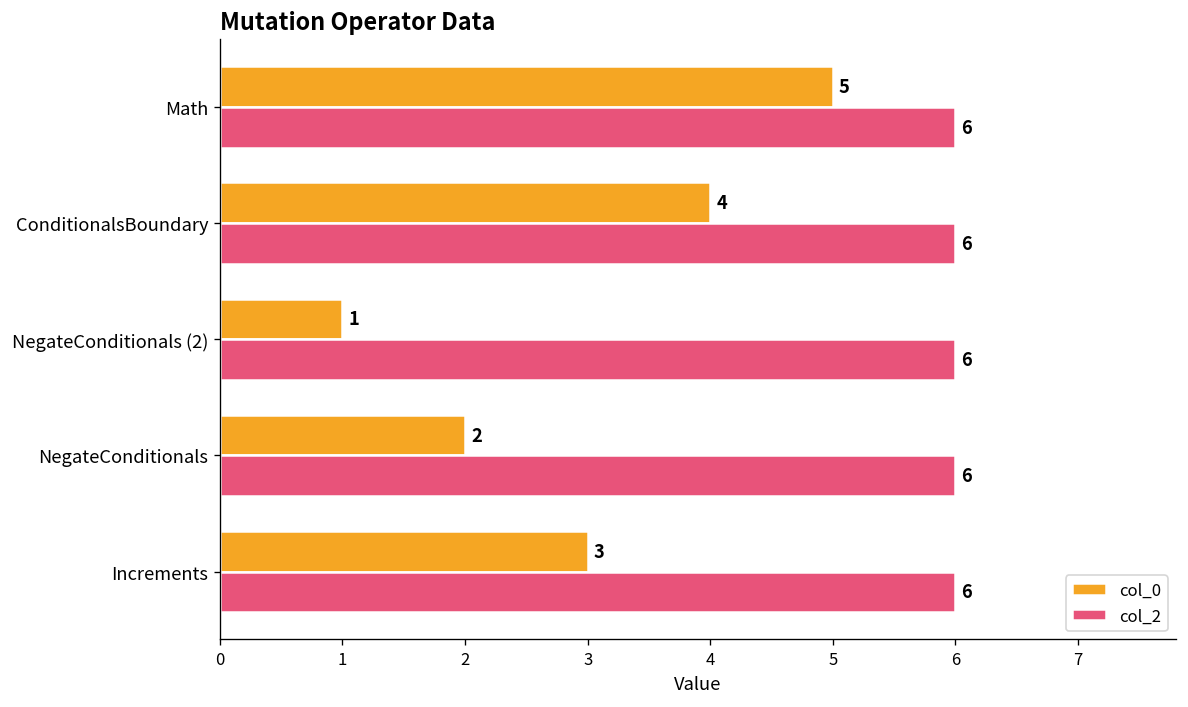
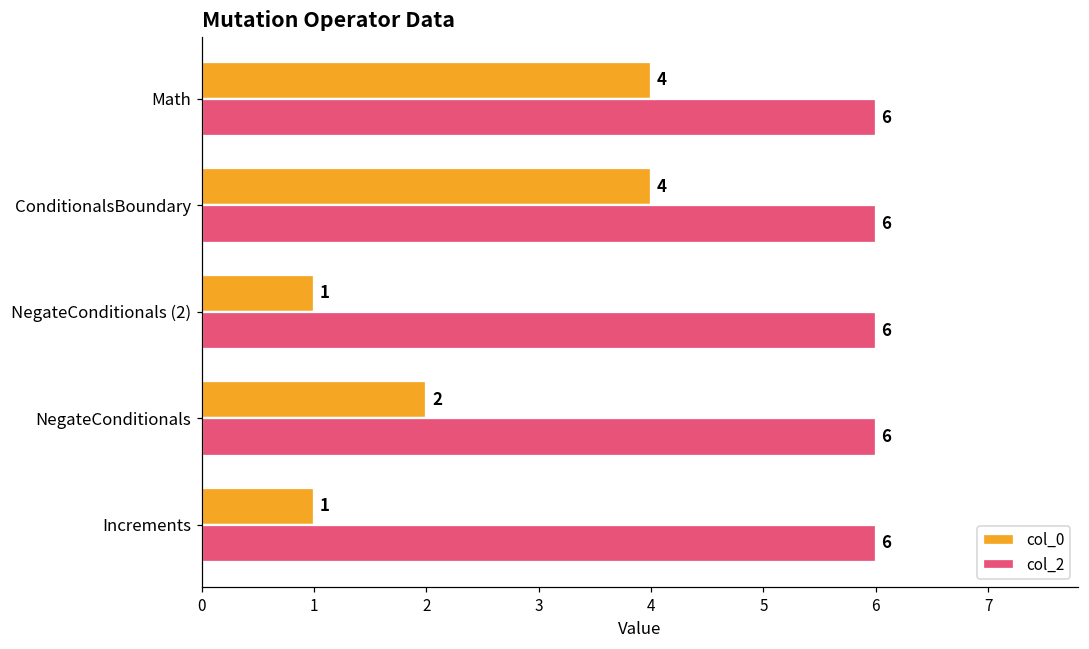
  {
    "col_0": {
-     "Math": 5,
+     "Math": 4,
      "ConditionalsBoundary": 4,
      "NegateConditionals (2)": 1,
      "NegateConditionals": 2,
-     "Increments": 3
+     "Increments": 1
    },
    "col_2": {
      "Math": 6,
      "ConditionalsBoundary": 6,
      "NegateConditionals (2)": 6,
      "NegateConditionals": 6,
      "Increments": 6
    }
  }
